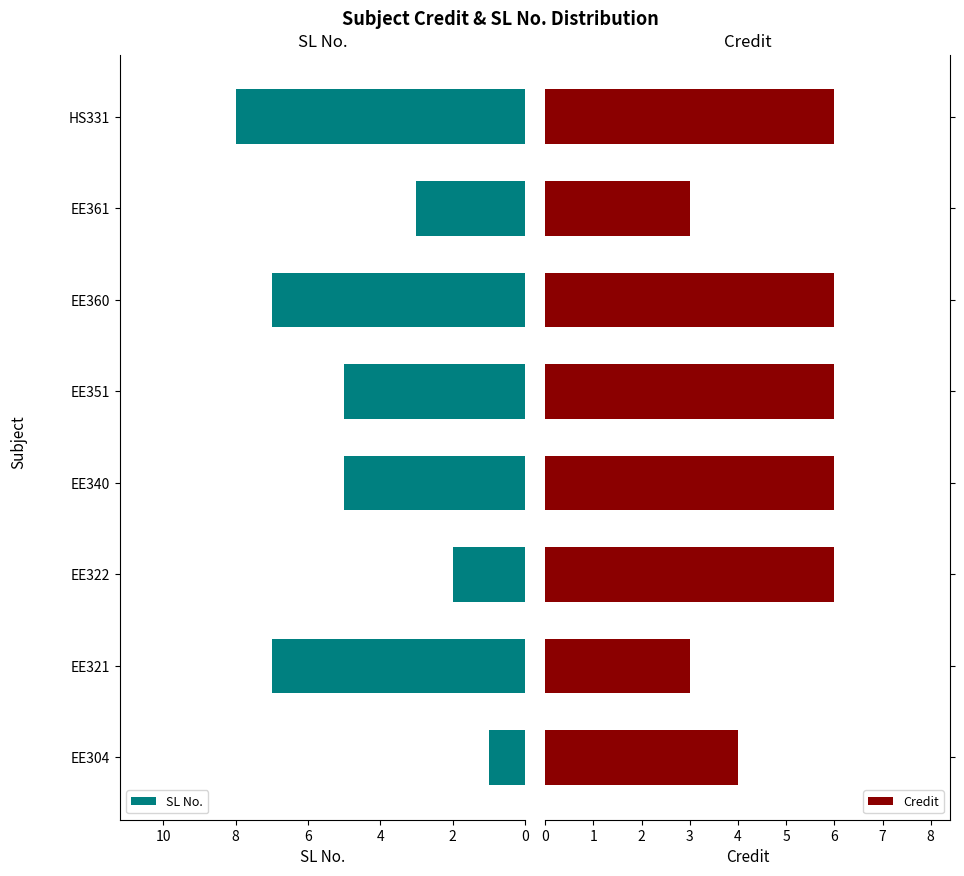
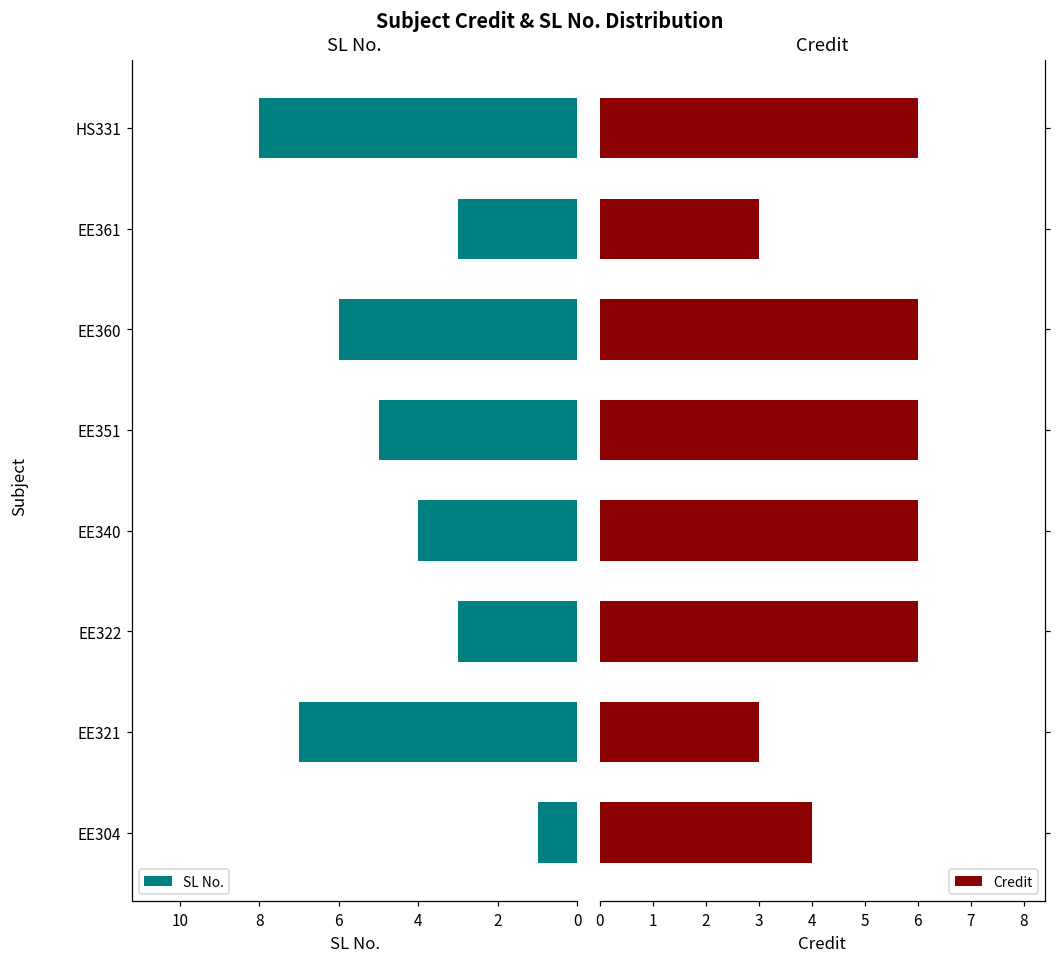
  {
    "SL No.": {
      "HS331": 8,
      "EE361": 3,
-     "EE360": 7,
+     "EE360": 6,
      "EE351": 5,
-     "EE340": 5,
-     "EE322": 2,
+     "EE340": 4,
+     "EE322": 3,
      "EE321": 7,
      "EE304": 1
    }
  }
